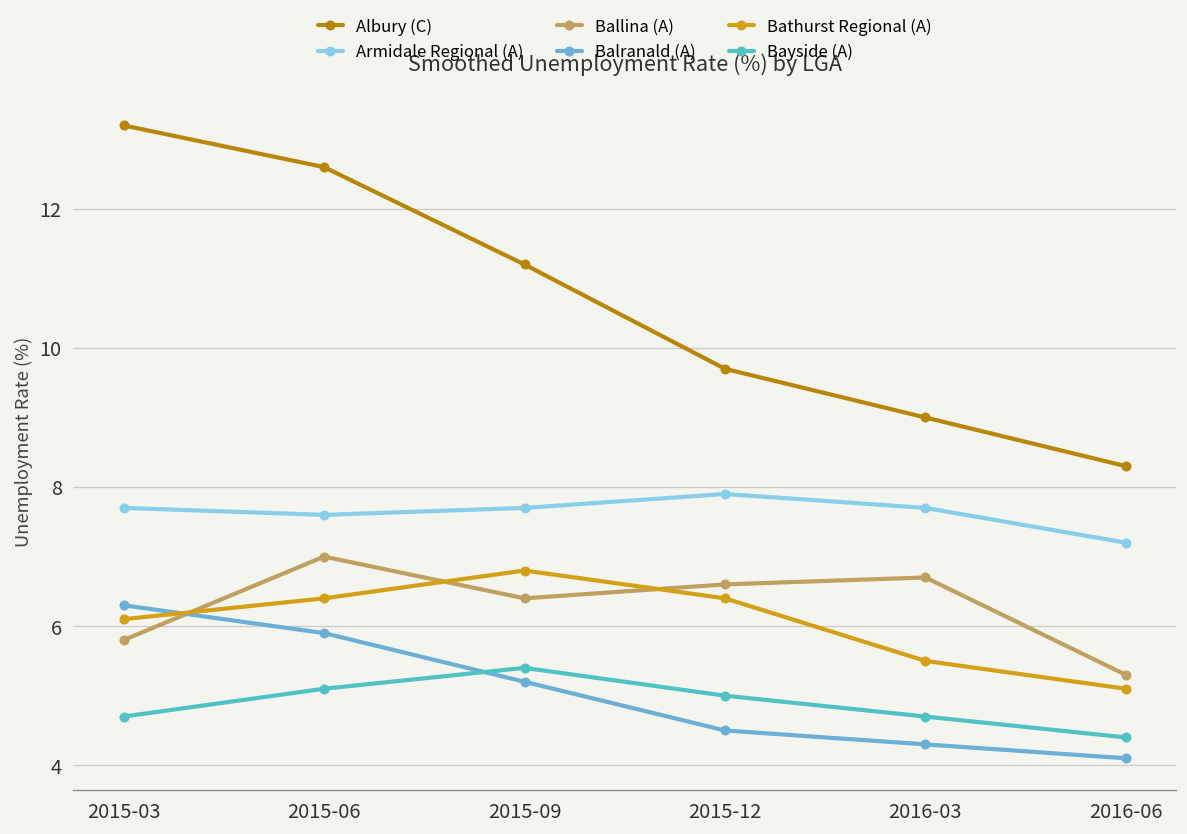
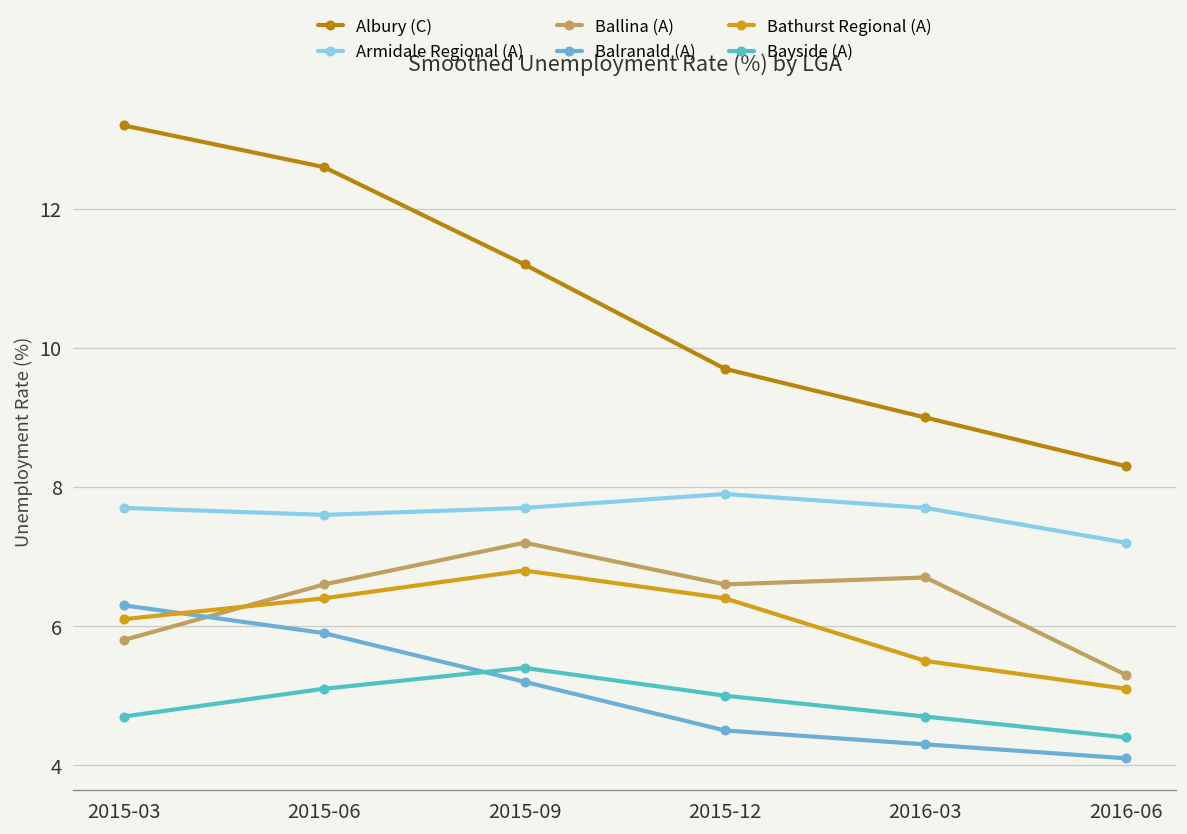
  {
    "Ballina (A)": {
      "2015-03": 5.8,
-     "2015-06": 7.0,
-     "2015-09": 6.4,
+     "2015-06": 6.6,
+     "2015-09": 7.2,
      "2015-12": 6.6,
      "2016-03": 6.7,
      "2016-06": 5.3
    }
  }
